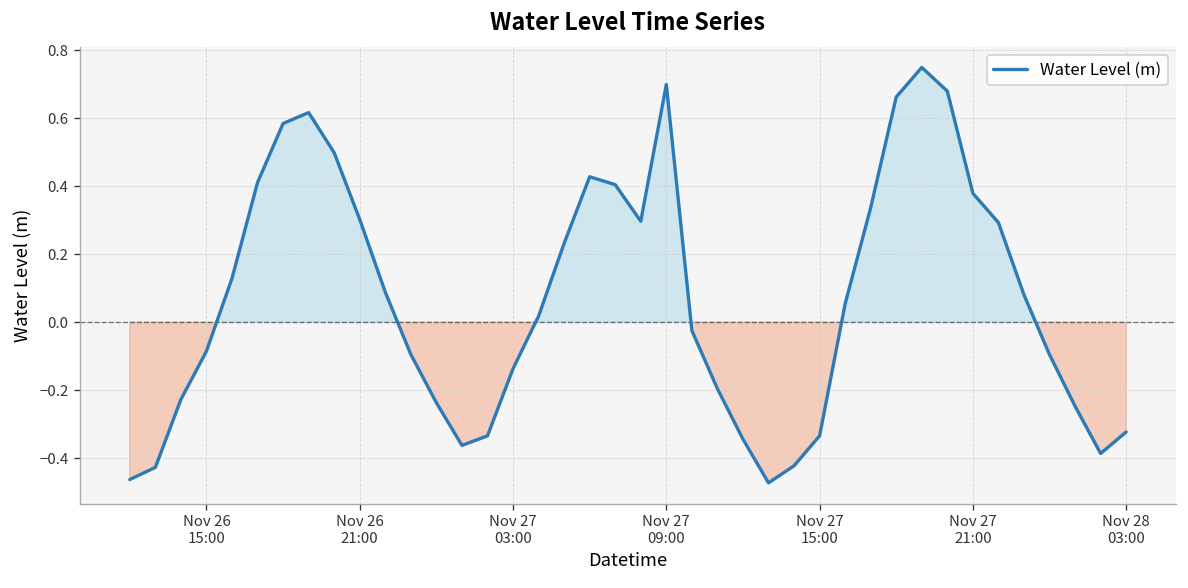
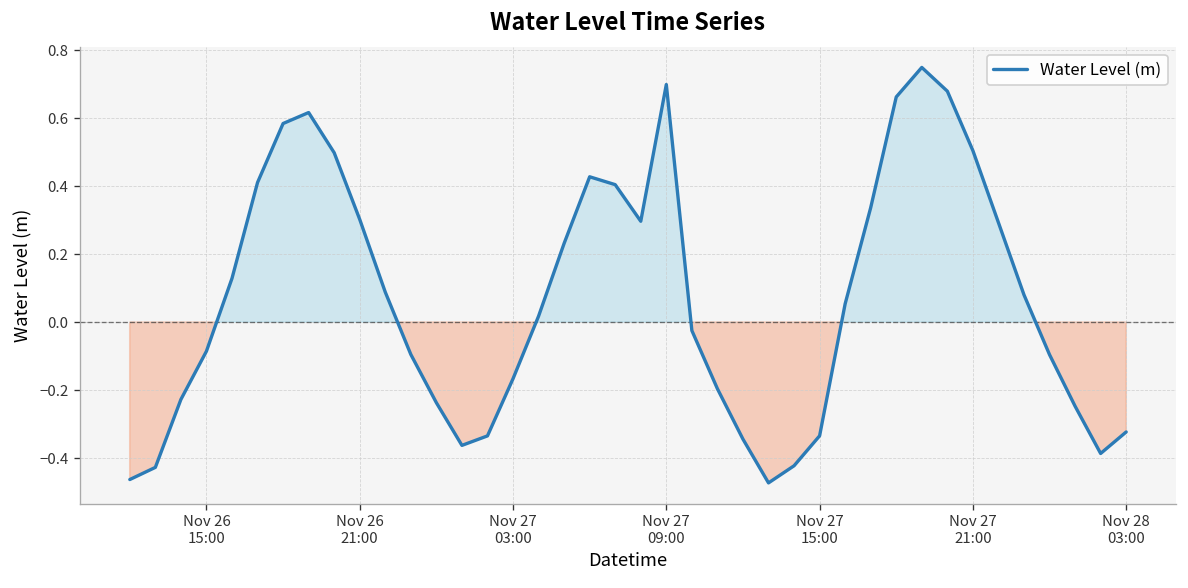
  {
    "Nov 26 15:00": -0.09,
    "Nov 26 21:00": 0.30,
-   "Nov 27 03:00": -0.14,
+   "Nov 27 03:00": -0.17,
    "Nov 27 09:00": 0.70,
    "Nov 27 15:00": -0.33,
-   "Nov 27 21:00": 0.38,
+   "Nov 27 21:00": 0.50,
    "Nov 28 03:00": -0.32
  }
